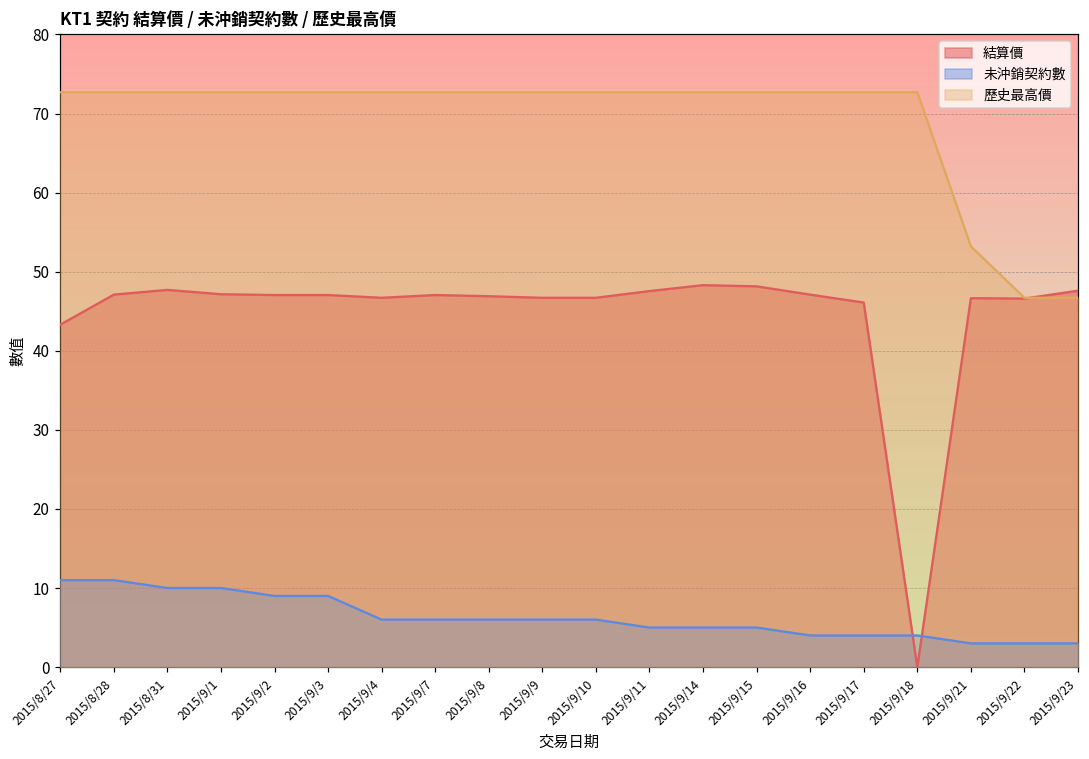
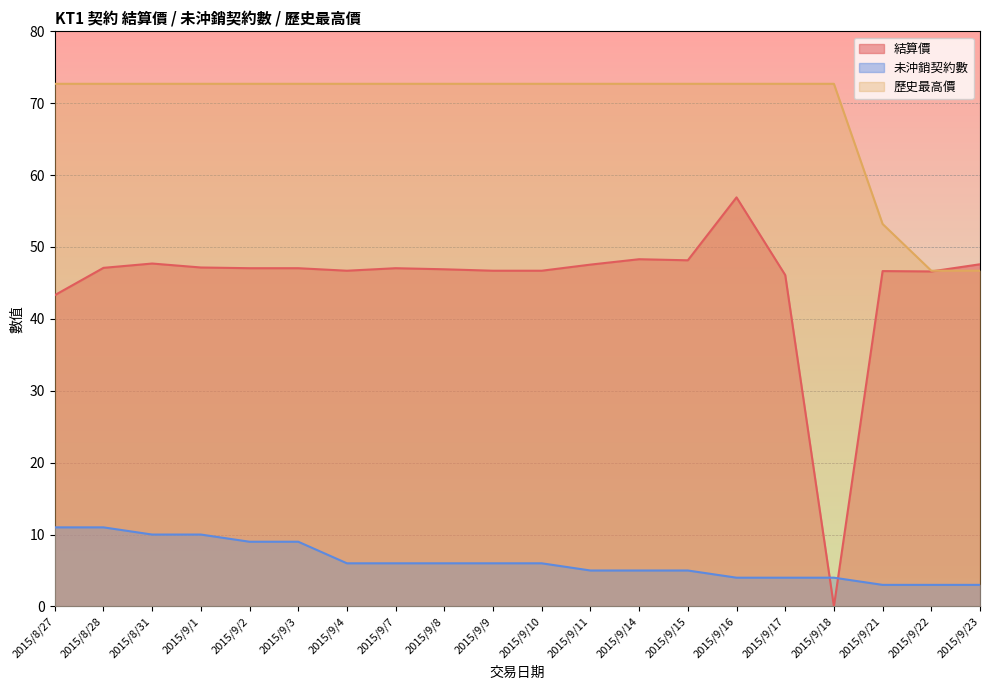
  {
    "結算價": {
      "2015/8/27": 43,
      "2015/8/28": 47,
      "2015/8/31": 48,
      "2015/9/1": 47,
      "2015/9/2": 47,
      "2015/9/3": 47,
      "2015/9/4": 47,
      "2015/9/7": 47,
      "2015/9/8": 47,
      "2015/9/9": 47,
      "2015/9/10": 47,
      "2015/9/11": 48,
      "2015/9/14": 48,
      "2015/9/15": 48,
-     "2015/9/16": 47,
+     "2015/9/16": 57,
      "2015/9/17": 46,
      "2015/9/18": 0,
      "2015/9/21": 47,
      "2015/9/23": 48
    },
    "未沖銷契約數": {
      "2015/8/27": 11,
      "2015/8/28": 11,
      "2015/8/31": 10,
      "2015/9/1": 10,
      "2015/9/2": 9,
      "2015/9/3": 9,
      "2015/9/4": 6,
      "2015/9/7": 6,
      "2015/9/8": 6,
      "2015/9/9": 6,
      "2015/9/10": 6,
      "2015/9/11": 5,
      "2015/9/14": 5,
      "2015/9/15": 5,
      "2015/9/16": 4,
      "2015/9/17": 4,
      "2015/9/18": 4,
      "2015/9/21": 3,
      "2015/9/22": 3,
      "2015/9/23": 3
    },
    "歷史最高價": {
      "2015/8/27": 73,
      "2015/8/28": 73,
      "2015/8/31": 73,
      "2015/9/1": 73,
      "2015/9/2": 73,
      "2015/9/3": 73,
      "2015/9/4": 73,
      "2015/9/7": 73,
      "2015/9/8": 73,
      "2015/9/9": 73,
      "2015/9/10": 73,
      "2015/9/11": 73,
      "2015/9/14": 73,
      "2015/9/15": 73,
      "2015/9/16": 73,
      "2015/9/17": 73,
      "2015/9/18": 73,
      "2015/9/21": 53,
      "2015/9/23": 47
    }
  }
